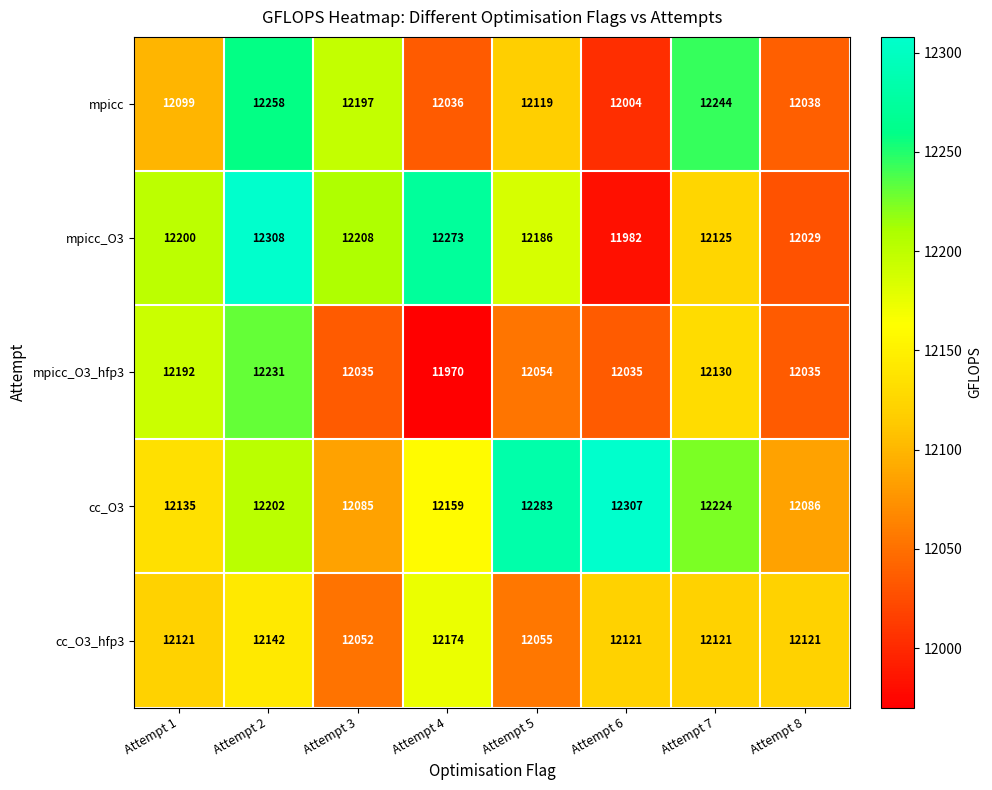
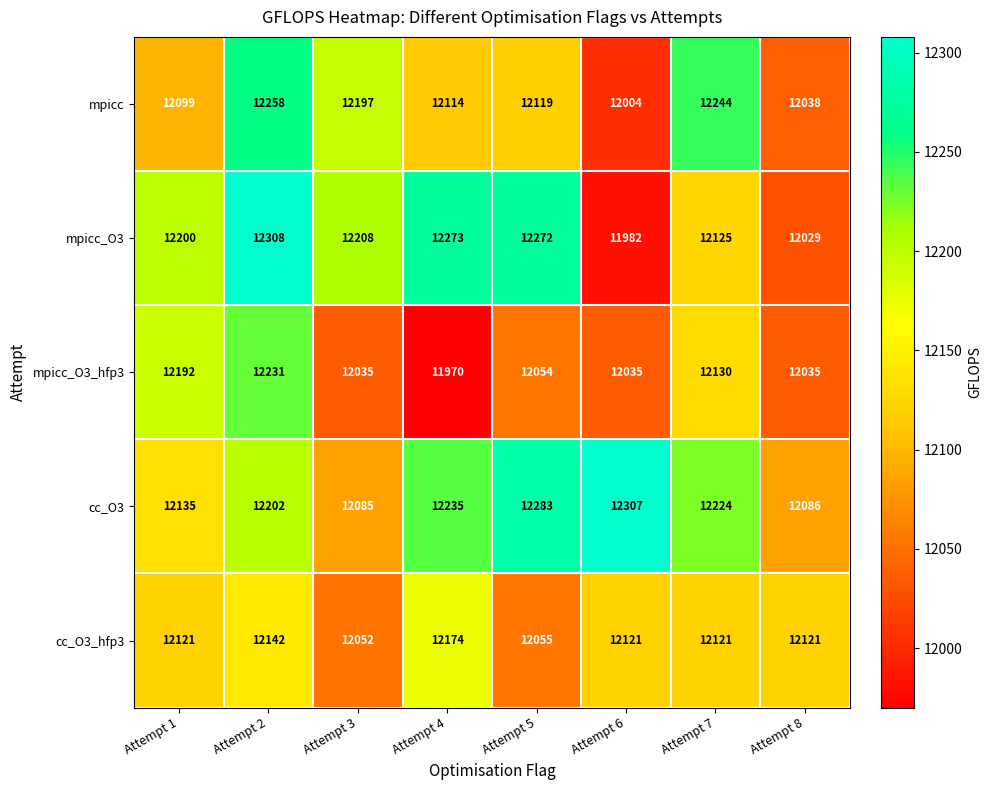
  {
    "mpicc": {
      "Attempt 1": 12099,
      "Attempt 2": 12258,
      "Attempt 3": 12197,
-     "Attempt 4": 12036,
+     "Attempt 4": 12114,
      "Attempt 5": 12119,
      "Attempt 6": 12004,
      "Attempt 7": 12244,
      "Attempt 8": 12038
    },
    "mpicc_O3": {
      "Attempt 1": 12200,
      "Attempt 2": 12308,
      "Attempt 3": 12208,
      "Attempt 4": 12273,
-     "Attempt 5": 12186,
+     "Attempt 5": 12272,
      "Attempt 6": 11982,
      "Attempt 7": 12125,
      "Attempt 8": 12029
    },
    "mpicc_O3_hfp3": {
      "Attempt 1": 12192,
      "Attempt 2": 12231,
      "Attempt 3": 12035,
      "Attempt 4": 11970,
      "Attempt 5": 12054,
      "Attempt 6": 12035,
      "Attempt 7": 12130,
      "Attempt 8": 12035
    },
    "cc_O3": {
      "Attempt 1": 12135,
      "Attempt 2": 12202,
      "Attempt 3": 12085,
-     "Attempt 4": 12159,
+     "Attempt 4": 12235,
      "Attempt 5": 12283,
      "Attempt 6": 12307,
      "Attempt 7": 12224,
      "Attempt 8": 12086
    },
    "cc_O3_hfp3": {
      "Attempt 1": 12121,
      "Attempt 2": 12142,
      "Attempt 3": 12052,
      "Attempt 4": 12174,
      "Attempt 5": 12055,
      "Attempt 6": 12121,
      "Attempt 7": 12121,
      "Attempt 8": 12121
    }
  }
